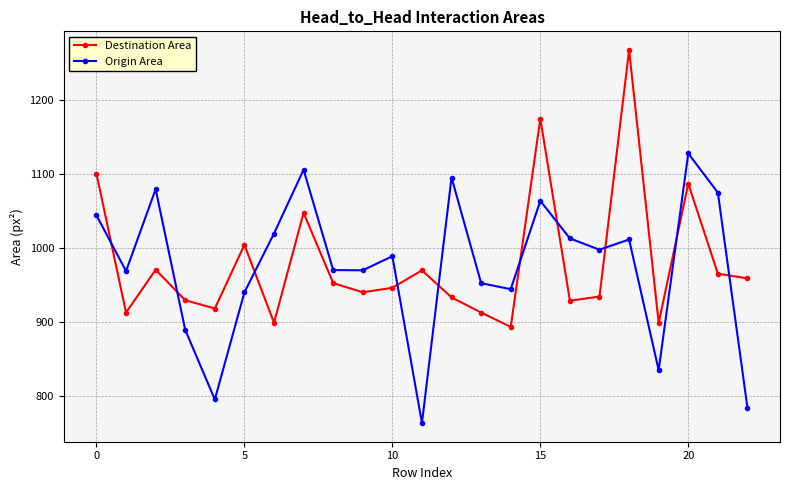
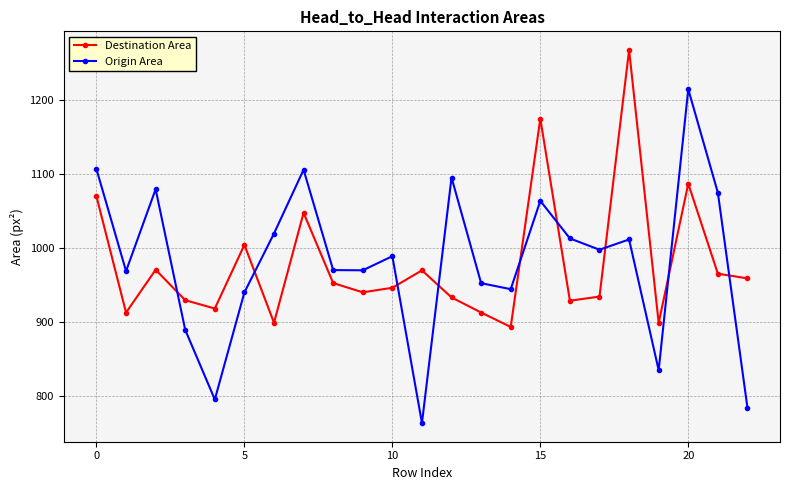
  {
    "Destination Area": {
-     "0": 1100,
+     "0": 1070,
      "5": 1000,
      "10": 950,
      "15": 1180,
      "20": 1090
    },
    "Origin Area": {
-     "0": 1040,
+     "0": 1110,
      "5": 940,
      "10": 990,
      "15": 1060,
-     "20": 1130
+     "20": 1210
    }
  }
